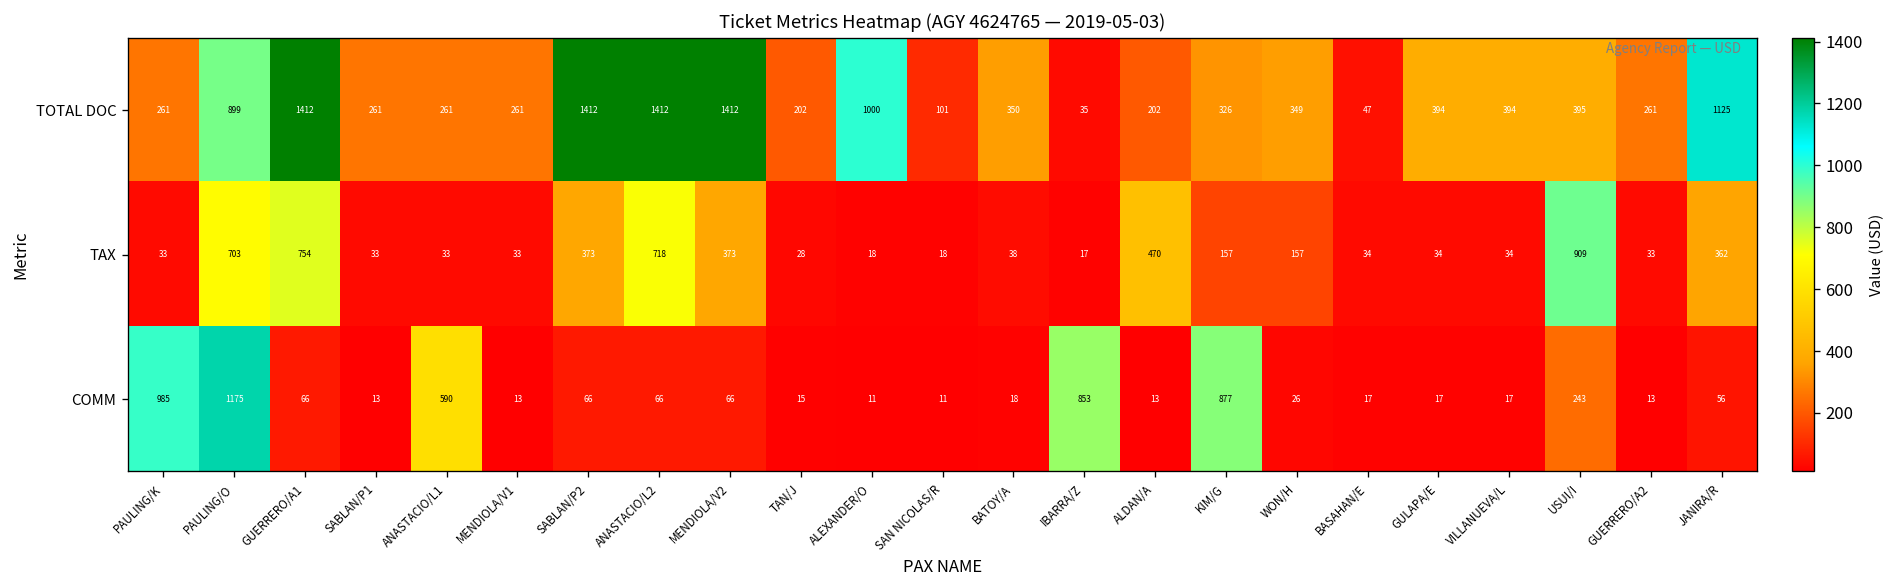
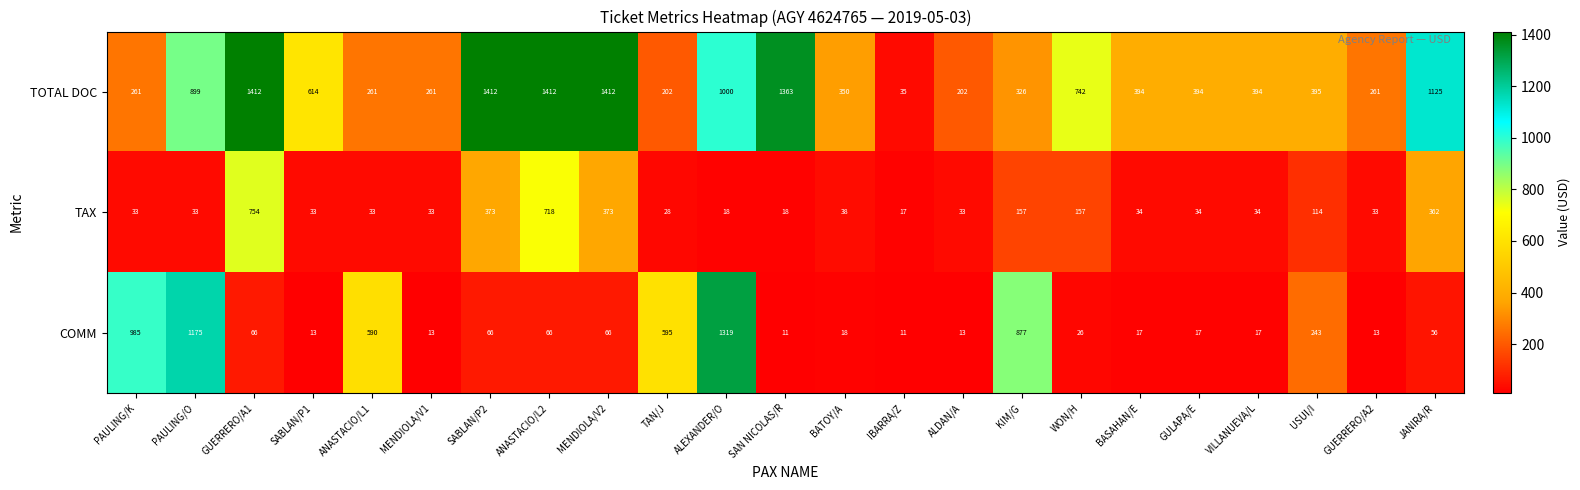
  {
    "TOTAL DOC": {
      "PAULING/K": 261,
      "PAULING/O": 899,
      "GUERRERO/A1": 1412,
-     "SABLAN/P1": 261,
+     "SABLAN/P1": 614,
      "ANASTACIO/L1": 261,
      "MENDIOLA/V1": 261,
      "SABLAN/P2": 1412,
      "ANASTACIO/L2": 1412,
      "MENDIOLA/V2": 1412,
      "TAN/J": 202,
      "ALEXANDER/O": 1000,
-     "SAN NICOLAS/R": 101,
+     "SAN NICOLAS/R": 1363,
      "BATOY/A": 350,
      "IBARRA/Z": 35,
      "ALDAN/A": 202,
      "KIM/G": 326,
-     "WON/H": 349,
-     "BASAHAN/E": 47,
+     "WON/H": 742,
+     "BASAHAN/E": 394,
      "GULAPA/E": 394,
      "VILLANUEVA/L": 394,
      "USUI/I": 395,
      "JANIRA/R": 1125
    },
    "TAX": {
      "PAULING/K": 33,
-     "PAULING/O": 703,
+     "PAULING/O": 33,
      "GUERRERO/A1": 754,
      "SABLAN/P1": 33,
      "ANASTACIO/L1": 33,
      "MENDIOLA/V1": 33,
      "SABLAN/P2": 373,
      "ANASTACIO/L2": 718,
      "MENDIOLA/V2": 373,
      "TAN/J": 28,
      "ALEXANDER/O": 18,
      "SAN NICOLAS/R": 18,
      "BATOY/A": 38,
      "IBARRA/Z": 17,
-     "ALDAN/A": 470,
+     "ALDAN/A": 33,
      "KIM/G": 157,
      "WON/H": 157,
      "BASAHAN/E": 34,
      "GULAPA/E": 34,
      "VILLANUEVA/L": 34,
-     "USUI/I": 909,
+     "USUI/I": 114,
      "GUERRERO/A2": 33,
      "JANIRA/R": 362
    },
    "COMM": {
      "PAULING/K": 985,
      "PAULING/O": 1175,
      "GUERRERO/A1": 66,
      "SABLAN/P1": 13,
      "ANASTACIO/L1": 590,
      "MENDIOLA/V1": 13,
      "SABLAN/P2": 66,
      "ANASTACIO/L2": 66,
      "MENDIOLA/V2": 66,
-     "TAN/J": 15,
-     "ALEXANDER/O": 11,
+     "TAN/J": 595,
+     "ALEXANDER/O": 1319,
      "SAN NICOLAS/R": 11,
      "BATOY/A": 18,
-     "IBARRA/Z": 853,
+     "IBARRA/Z": 11,
      "ALDAN/A": 13,
      "KIM/G": 877,
      "WON/H": 26,
      "BASAHAN/E": 17,
      "GULAPA/E": 17,
      "VILLANUEVA/L": 17,
      "USUI/I": 243,
      "GUERRERO/A2": 13,
      "JANIRA/R": 56
    }
  }
